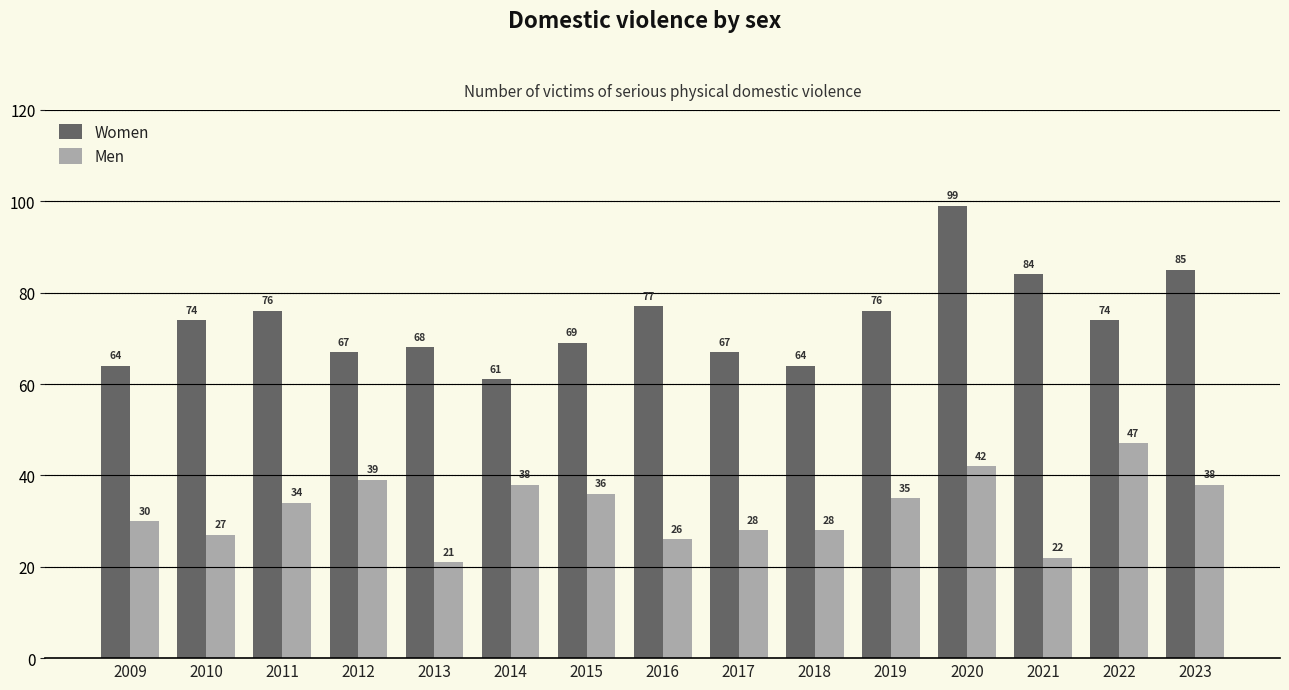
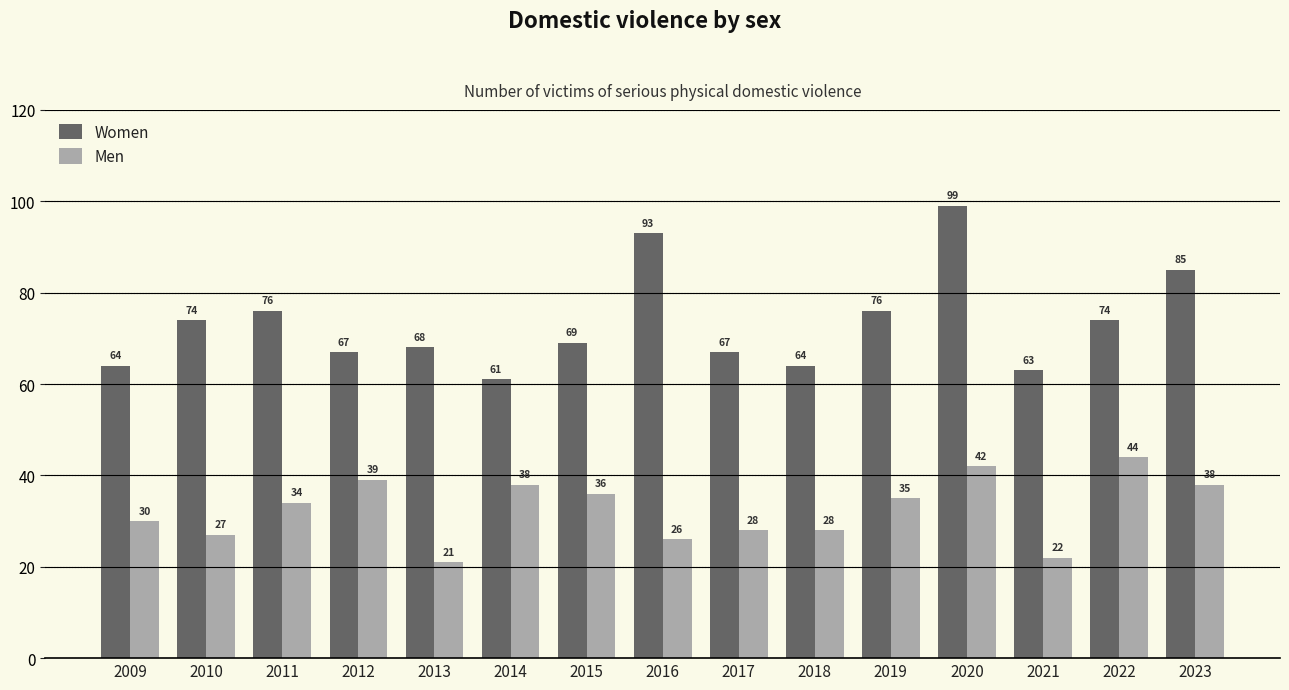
  {
    "Women": {
      "2009": 64,
      "2010": 74,
      "2011": 76,
      "2012": 67,
      "2013": 68,
      "2014": 61,
      "2015": 69,
-     "2016": 77,
+     "2016": 93,
      "2017": 67,
      "2018": 64,
      "2019": 76,
      "2020": 99,
-     "2021": 84,
+     "2021": 63,
      "2022": 74,
      "2023": 85
    },
    "Men": {
      "2009": 30,
      "2010": 27,
      "2011": 34,
      "2012": 39,
      "2013": 21,
      "2014": 38,
      "2015": 36,
      "2016": 26,
      "2017": 28,
      "2018": 28,
      "2019": 35,
      "2020": 42,
      "2021": 22,
-     "2022": 47,
+     "2022": 44,
      "2023": 38
    }
  }
